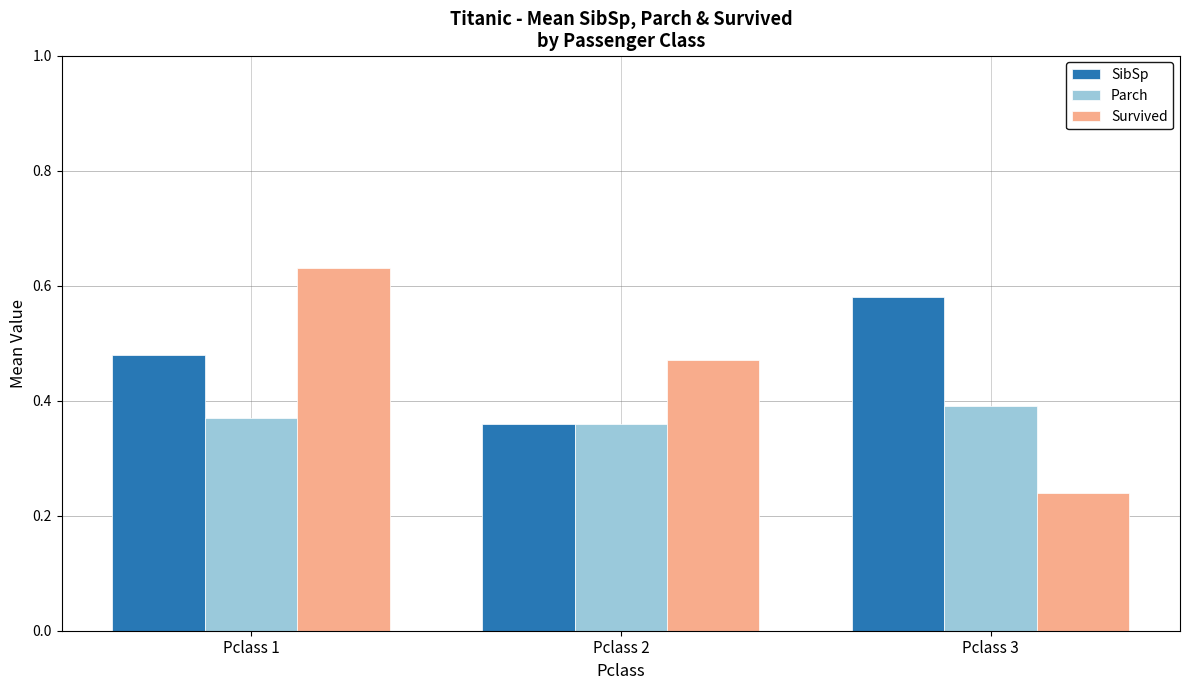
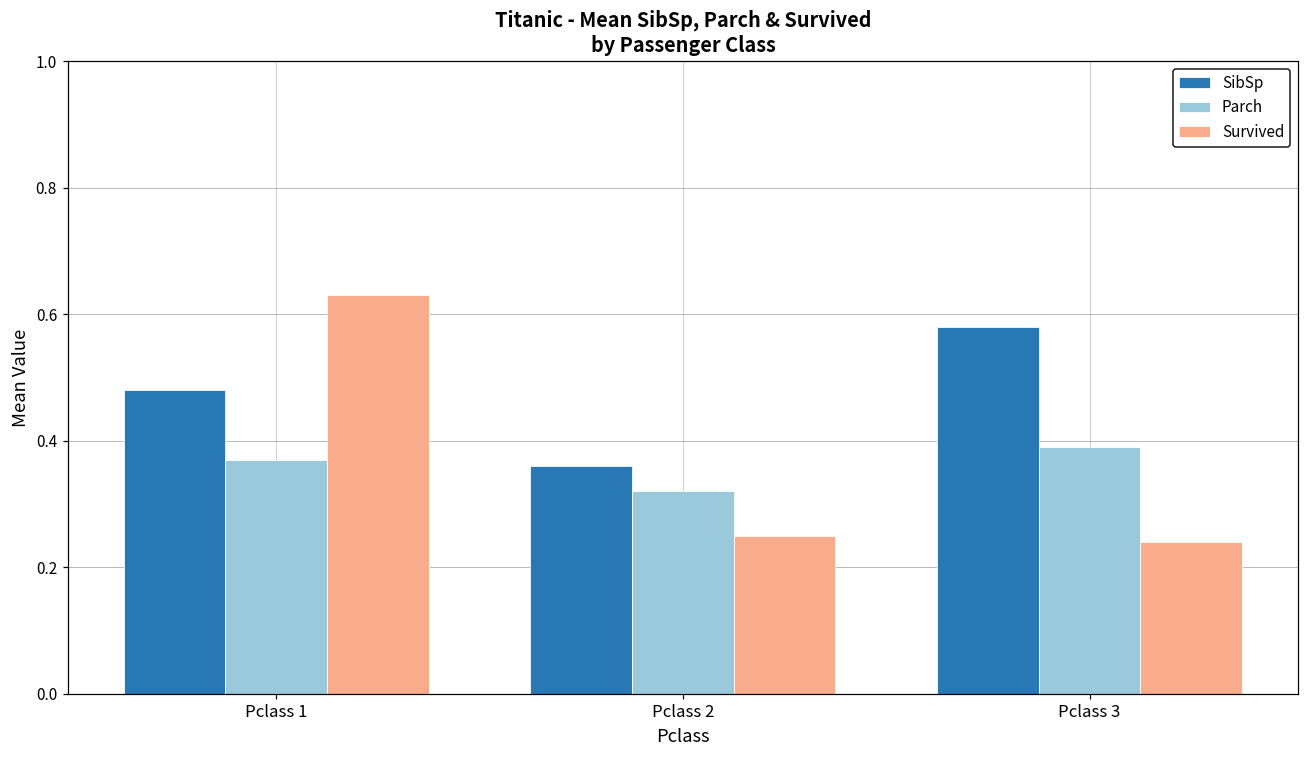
  {
    "SibSp": {
      "Pclass 1": 0.48,
      "Pclass 2": 0.36,
      "Pclass 3": 0.58
    },
    "Parch": {
      "Pclass 1": 0.37,
-     "Pclass 2": 0.36,
+     "Pclass 2": 0.32,
      "Pclass 3": 0.39
    },
    "Survived": {
      "Pclass 1": 0.63,
-     "Pclass 2": 0.47,
+     "Pclass 2": 0.25,
      "Pclass 3": 0.24
    }
  }
